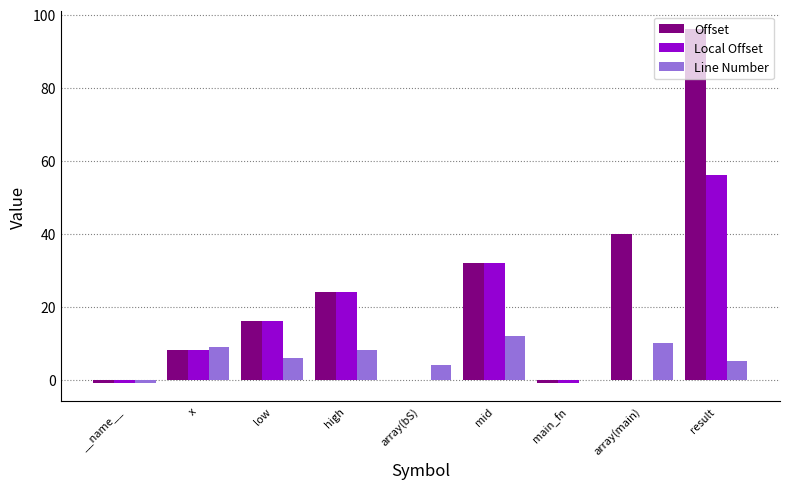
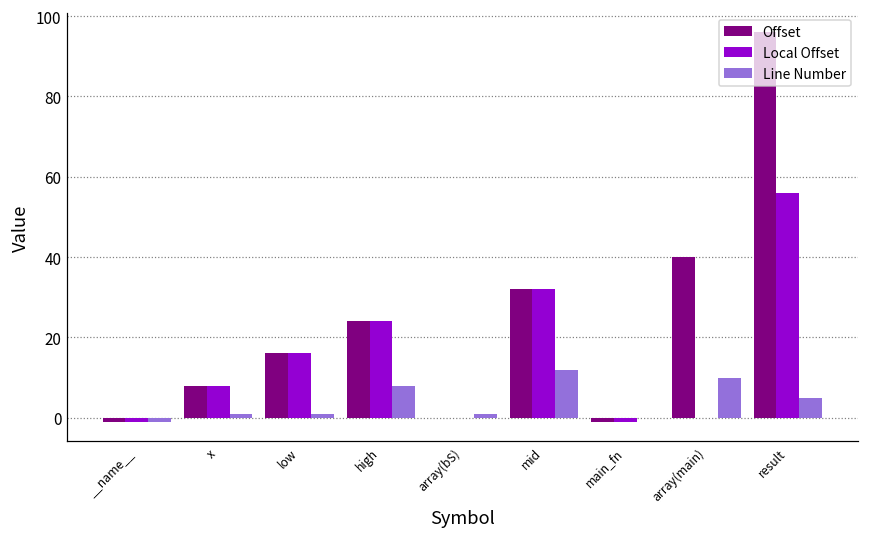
  {
    "Offset": {
      "__name__": -1,
      "x": 8,
      "low": 16,
      "high": 24,
      "array(bS)": 0,
      "mid": 32,
      "main_fn": -1,
      "array(main)": 40
    },
    "Local Offset": {
      "__name__": -1,
      "x": 8,
      "low": 16,
      "high": 24,
      "array(bS)": 0,
      "mid": 32,
      "main_fn": -1,
      "array(main)": 0,
      "result": 56
    },
    "Line Number": {
      "__name__": -1,
-     "x": 9,
-     "low": 6,
+     "x": 1,
+     "low": 1,
      "high": 8,
-     "array(bS)": 4,
+     "array(bS)": 1,
      "mid": 12,
      "main_fn": 0,
      "array(main)": 10,
      "result": 5
    }
  }
